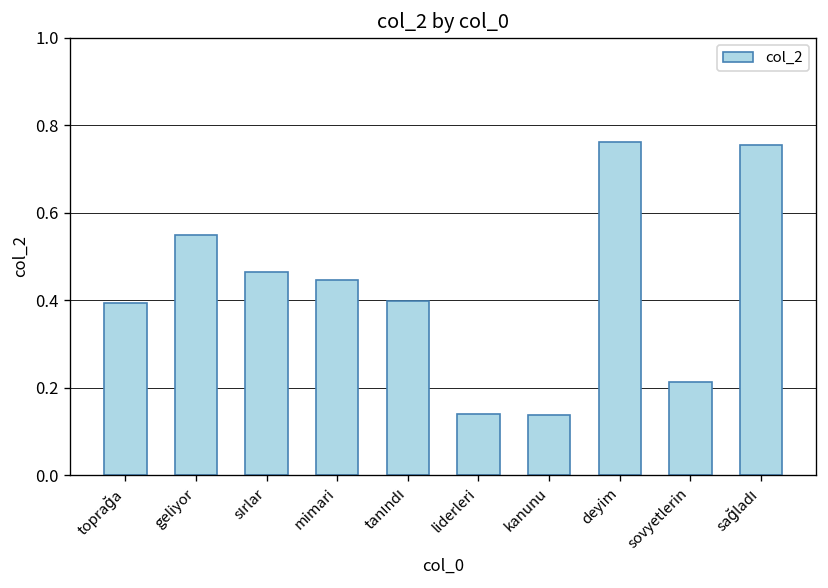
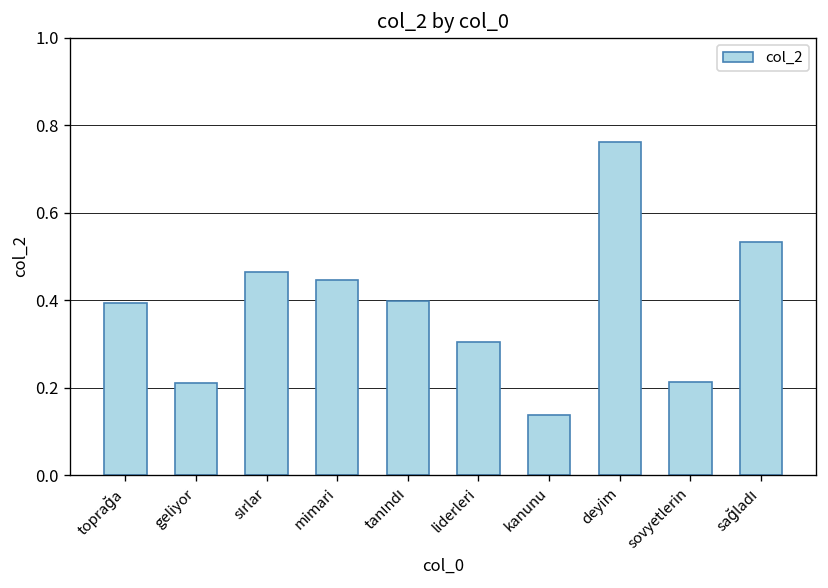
  {
    "toprağa": 0.39,
-   "geliyor": 0.55,
+   "geliyor": 0.21,
    "sırlar": 0.46,
    "mimari": 0.45,
    "tanındı": 0.40,
-   "liderleri": 0.14,
+   "liderleri": 0.30,
    "kanunu": 0.14,
    "deyim": 0.76,
    "sovyetlerin": 0.21,
-   "sağladı": 0.75
+   "sağladı": 0.53
  }
